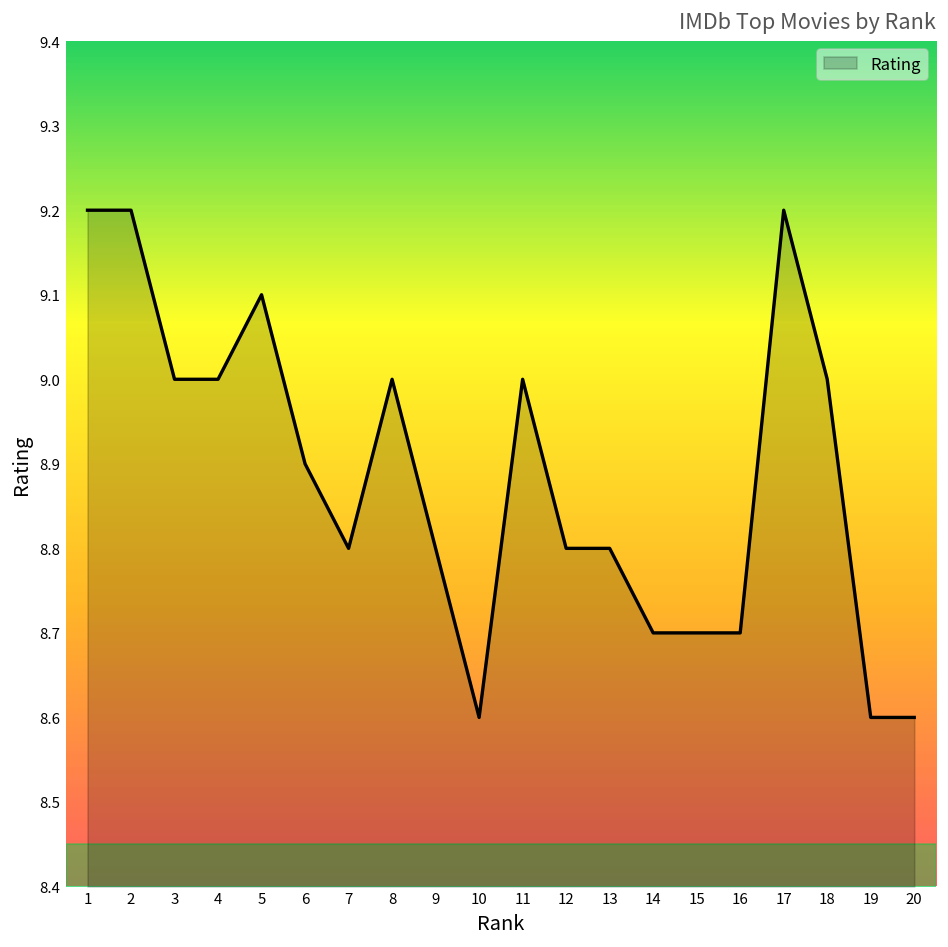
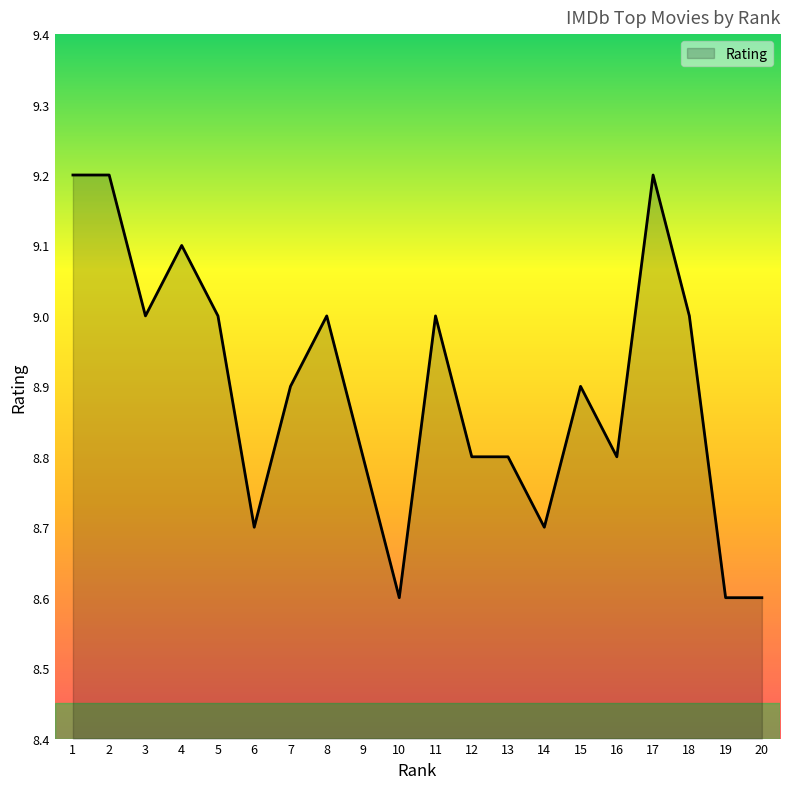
  {
    "1": 9.2,
    "2": 9.2,
    "3": 9.0,
-   "4": 9.0,
-   "5": 9.1,
-   "6": 8.9,
-   "7": 8.8,
+   "4": 9.1,
+   "5": 9.0,
+   "6": 8.7,
+   "7": 8.9,
    "8": 9.0,
    "9": 8.8,
    "10": 8.6,
    "11": 9.0,
    "12": 8.8,
    "13": 8.8,
    "14": 8.7,
-   "15": 8.7,
-   "16": 8.7,
+   "15": 8.9,
+   "16": 8.8,
    "17": 9.2,
    "18": 9.0,
    "19": 8.6,
    "20": 8.6
  }
